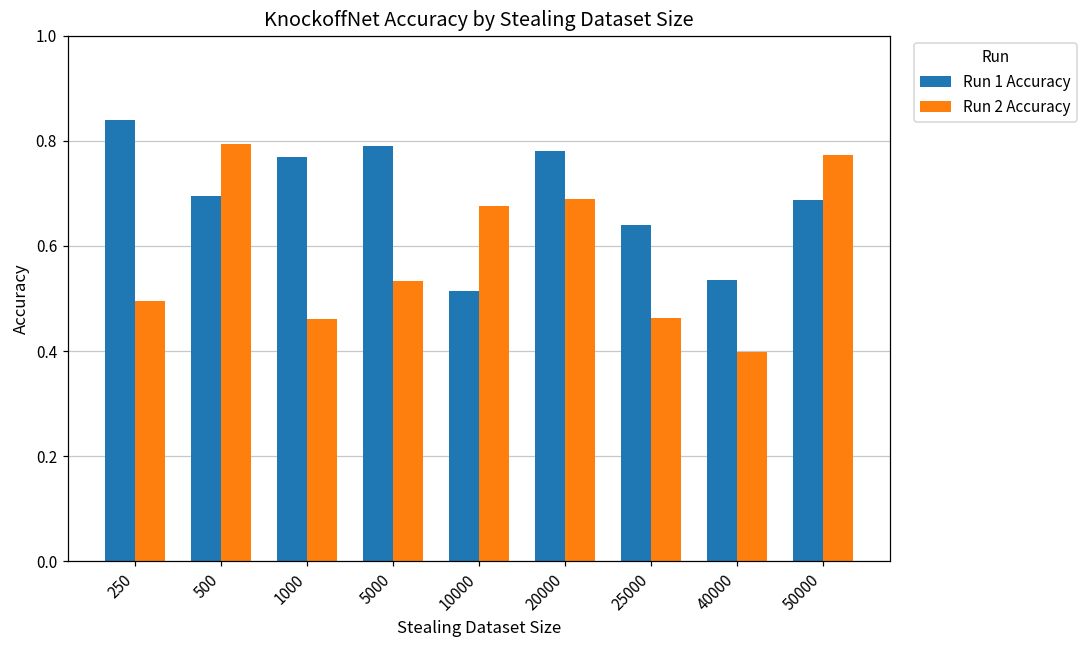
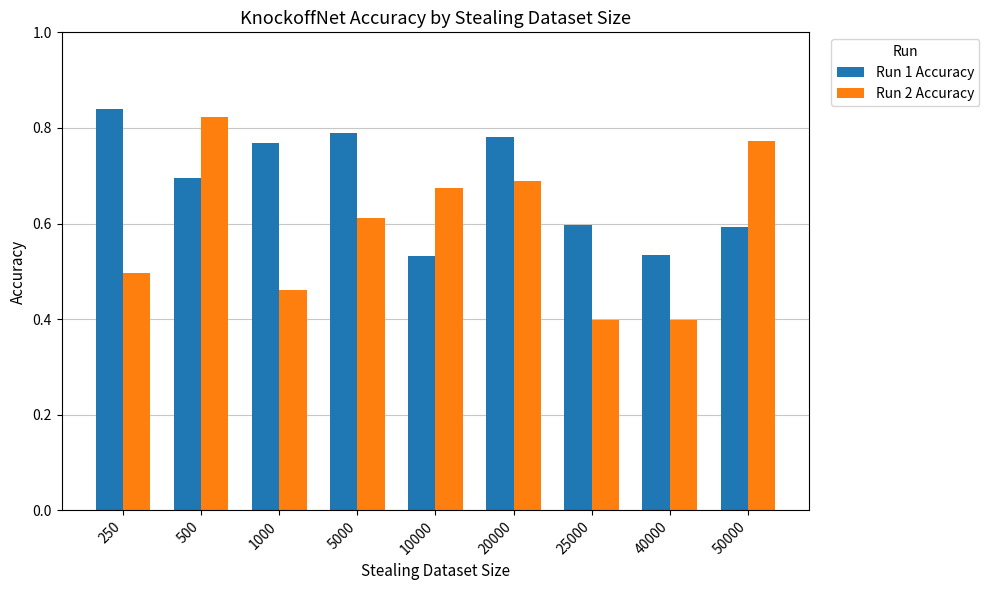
  {
    "Run 1 Accuracy": {
      "250": 0.84,
      "500": 0.70,
      "1000": 0.77,
      "5000": 0.79,
-     "10000": 0.51,
+     "10000": 0.53,
      "20000": 0.78,
-     "25000": 0.64,
+     "25000": 0.60,
      "40000": 0.53,
-     "50000": 0.69
+     "50000": 0.59
    },
    "Run 2 Accuracy": {
      "250": 0.50,
-     "500": 0.79,
+     "500": 0.82,
      "1000": 0.46,
-     "5000": 0.53,
+     "5000": 0.61,
      "10000": 0.68,
      "20000": 0.69,
-     "25000": 0.46,
+     "25000": 0.40,
      "40000": 0.40,
      "50000": 0.77
    }
  }
